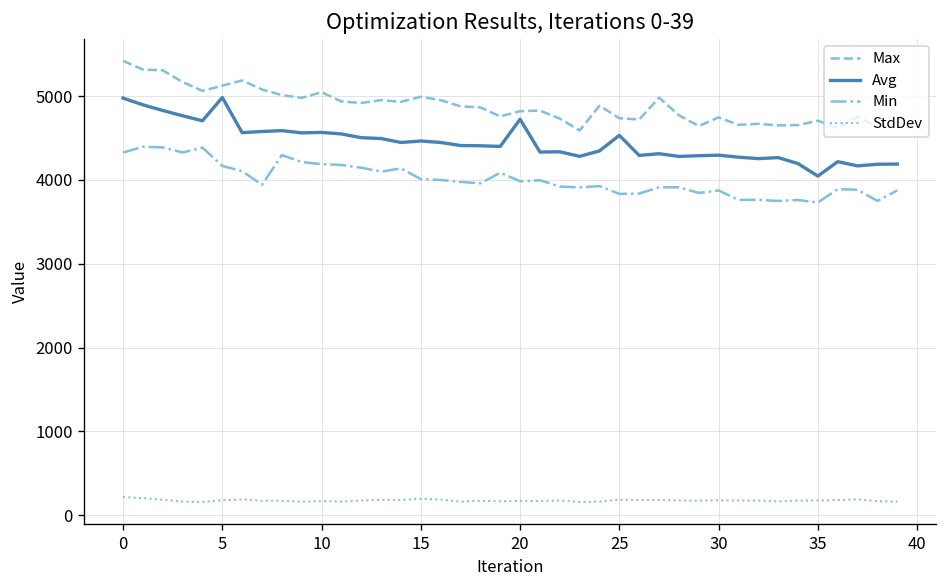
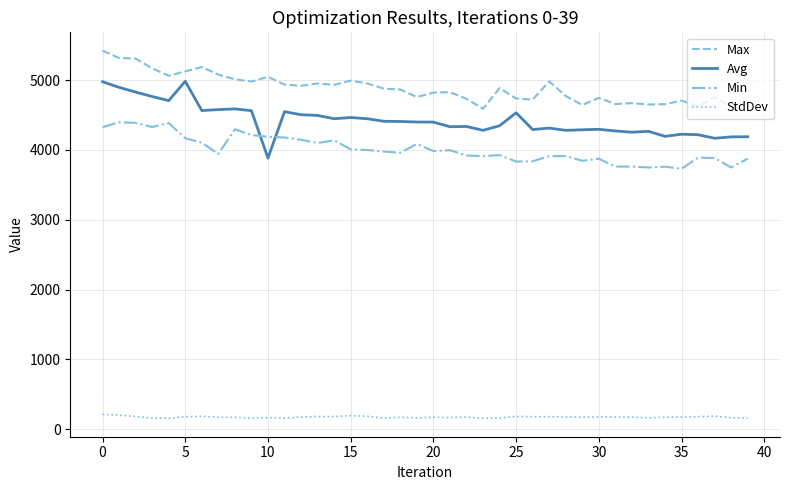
  {
    "Avg": {
      "0": 5000,
      "5": 5000,
-     "10": 4600,
+     "10": 3900,
      "15": 4500,
-     "20": 4700,
+     "20": 4400,
      "25": 4500,
      "30": 4300,
-     "35": 4000
+     "35": 4200
    }
  }
